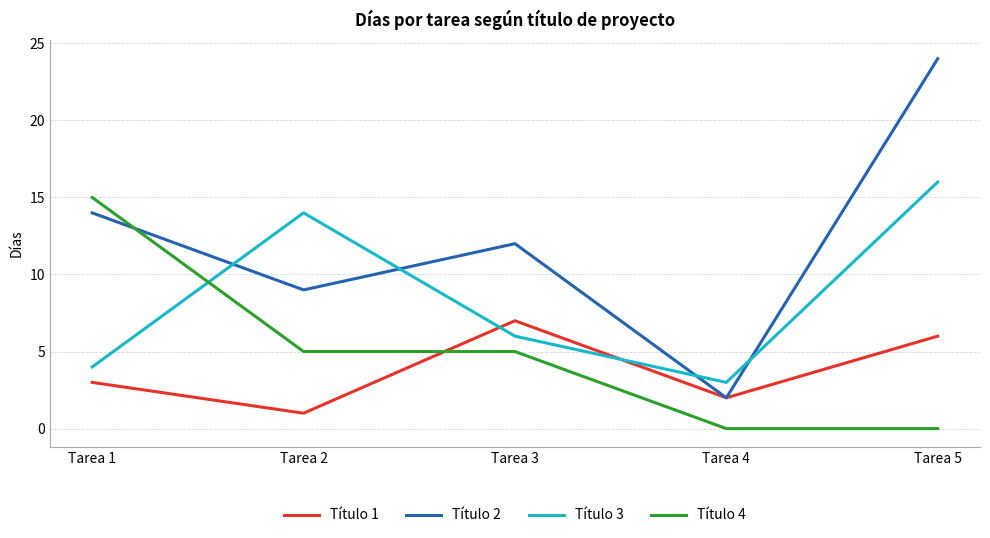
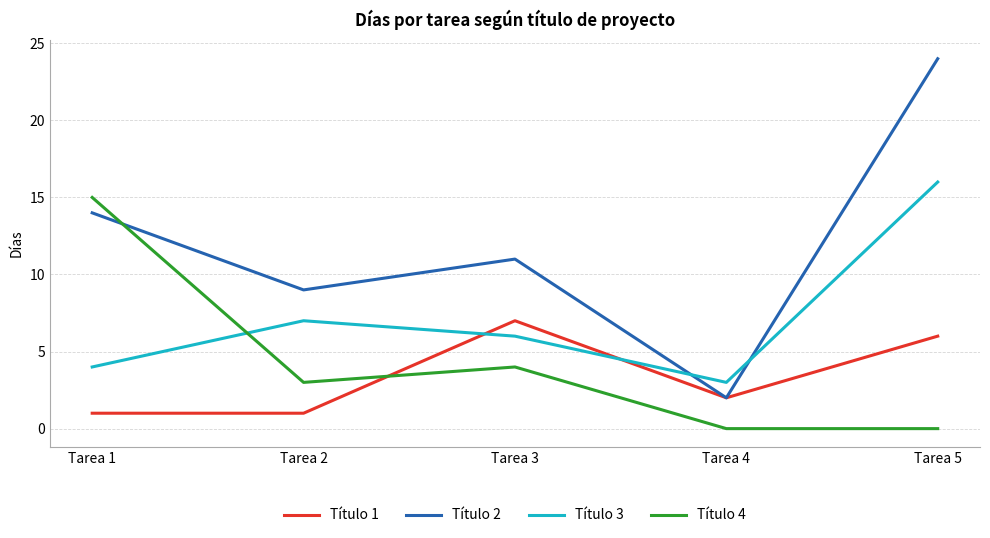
  {
    "Título 1": {
-     "Tarea 1": 3,
+     "Tarea 1": 1,
      "Tarea 2": 1,
      "Tarea 3": 7,
      "Tarea 5": 6
    },
    "Título 2": {
      "Tarea 1": 14,
      "Tarea 2": 9,
-     "Tarea 3": 12,
+     "Tarea 3": 11,
      "Tarea 5": 24
    },
    "Título 3": {
      "Tarea 1": 4,
-     "Tarea 2": 14,
+     "Tarea 2": 7,
      "Tarea 3": 6,
      "Tarea 4": 3,
      "Tarea 5": 16
    },
    "Título 4": {
      "Tarea 1": 15,
-     "Tarea 2": 5,
-     "Tarea 3": 5,
+     "Tarea 2": 3,
+     "Tarea 3": 4,
      "Tarea 4": 0,
      "Tarea 5": 0
    }
  }
